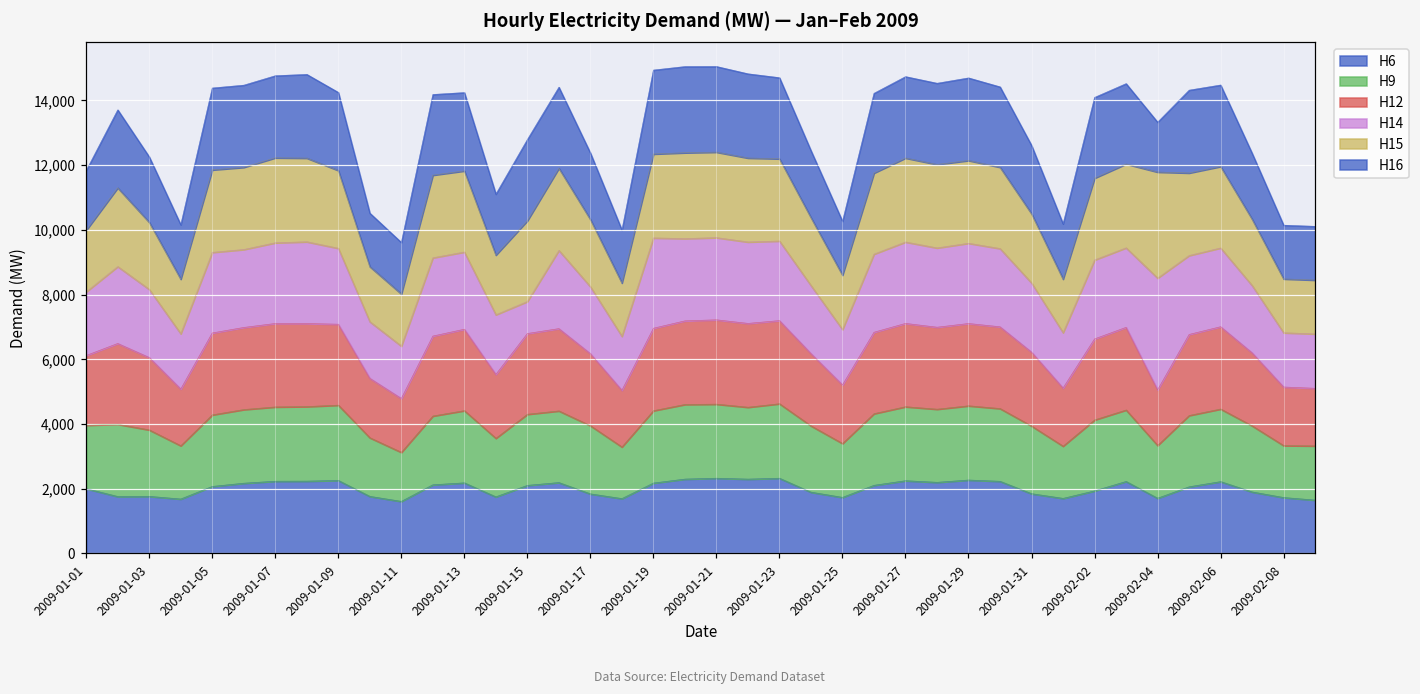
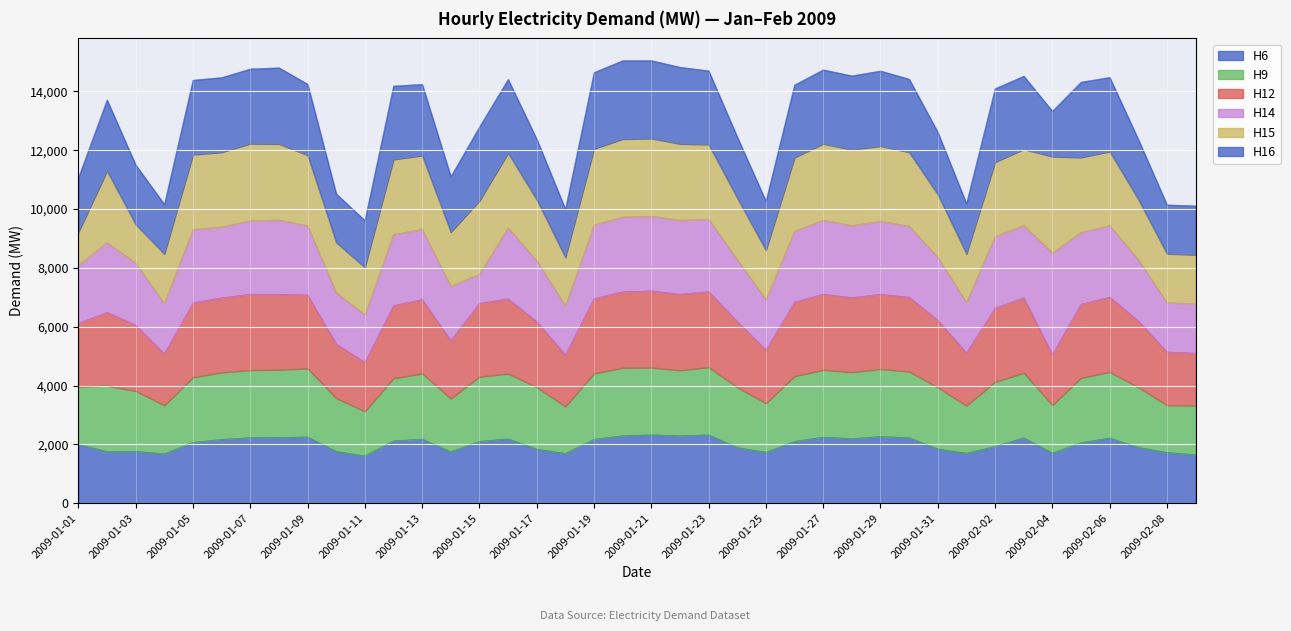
  {
    "H9": {
      "2009-01-01": "2,000",
      "2009-01-03": "2,100",
      "2009-01-05": "2,200",
      "2009-01-07": "2,300",
      "2009-01-09": "2,300",
      "2009-01-11": "1,500",
      "2009-01-13": "2,200",
      "2009-01-15": "2,200",
      "2009-01-17": "2,100",
      "2009-01-19": "2,200",
      "2009-01-21": "2,300",
      "2009-01-23": "2,300",
      "2009-01-25": "1,700",
      "2009-01-27": "2,300",
      "2009-01-29": "2,300",
      "2009-01-31": "2,100",
      "2009-02-02": "2,200",
      "2009-02-04": "1,600",
      "2009-02-06": "2,200",
      "2009-02-08": "1,600"
    },
    "H12": {
      "2009-01-01": "2,200",
      "2009-01-03": "2,200",
      "2009-01-05": "2,500",
      "2009-01-07": "2,600",
      "2009-01-09": "2,500",
      "2009-01-11": "1,700",
      "2009-01-13": "2,500",
      "2009-01-15": "2,500",
      "2009-01-17": "2,200",
      "2009-01-19": "2,500",
      "2009-01-21": "2,600",
      "2009-01-23": "2,600",
      "2009-01-25": "1,800",
      "2009-01-27": "2,600",
      "2009-01-29": "2,500",
      "2009-01-31": "2,300",
      "2009-02-02": "2,500",
      "2009-02-04": "1,700",
      "2009-02-06": "2,500",
      "2009-02-08": "1,800"
    },
    "H14": {
      "2009-01-01": "2,000",
      "2009-01-03": "2,100",
      "2009-01-05": "2,500",
      "2009-01-07": "2,500",
      "2009-01-09": "2,300",
      "2009-01-11": "1,600",
      "2009-01-13": "2,400",
      "2009-01-15": "1,000",
      "2009-01-17": "2,100",
-     "2009-01-19": "2,800",
+     "2009-01-19": "2,500",
      "2009-01-21": "2,500",
      "2009-01-23": "2,500",
      "2009-01-25": "1,700",
      "2009-01-27": "2,500",
      "2009-01-29": "2,500",
      "2009-01-31": "2,100",
      "2009-02-02": "2,400",
      "2009-02-04": "3,500",
      "2009-02-06": "2,400",
      "2009-02-08": "1,700"
    },
    "H15": {
-     "2009-01-01": "1,900",
-     "2009-01-03": "2,100",
+     "2009-01-01": "1,100",
+     "2009-01-03": "1,300",
      "2009-01-05": "2,500",
      "2009-01-07": "2,600",
      "2009-01-09": "2,400",
      "2009-01-11": "1,600",
      "2009-01-13": "2,500",
      "2009-01-15": "2,500",
      "2009-01-17": "2,100",
      "2009-01-19": "2,600",
      "2009-01-21": "2,600",
      "2009-01-23": "2,500",
      "2009-01-25": "1,700",
      "2009-01-27": "2,600",
      "2009-01-29": "2,600",
      "2009-01-31": "2,100",
      "2009-02-02": "2,500",
      "2009-02-04": "3,300",
      "2009-02-06": "2,500",
      "2009-02-08": "1,700"
    }
  }
